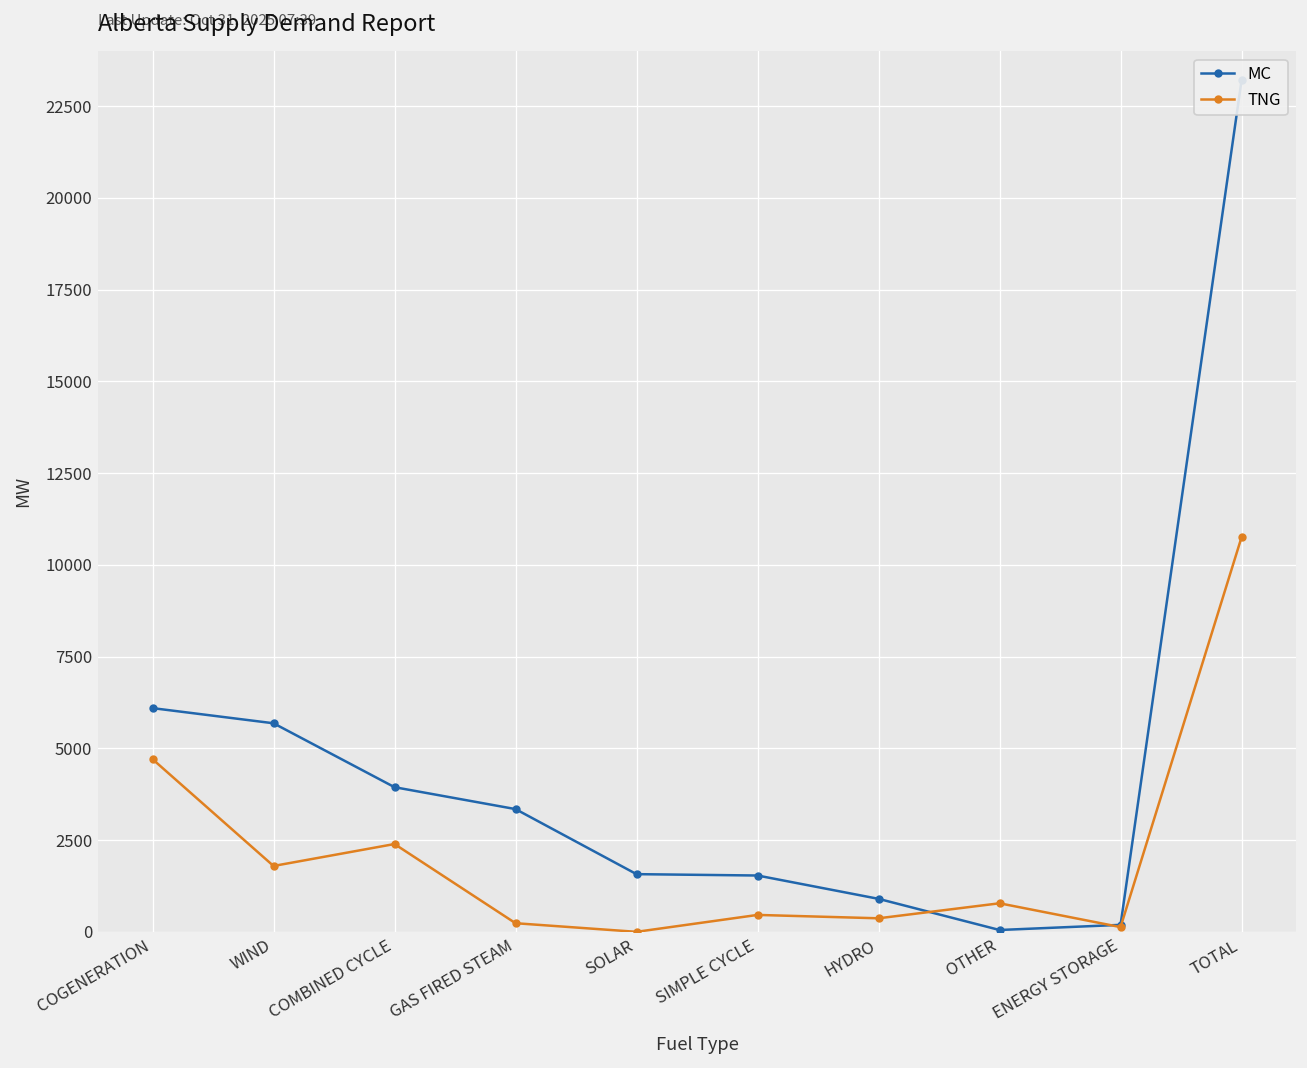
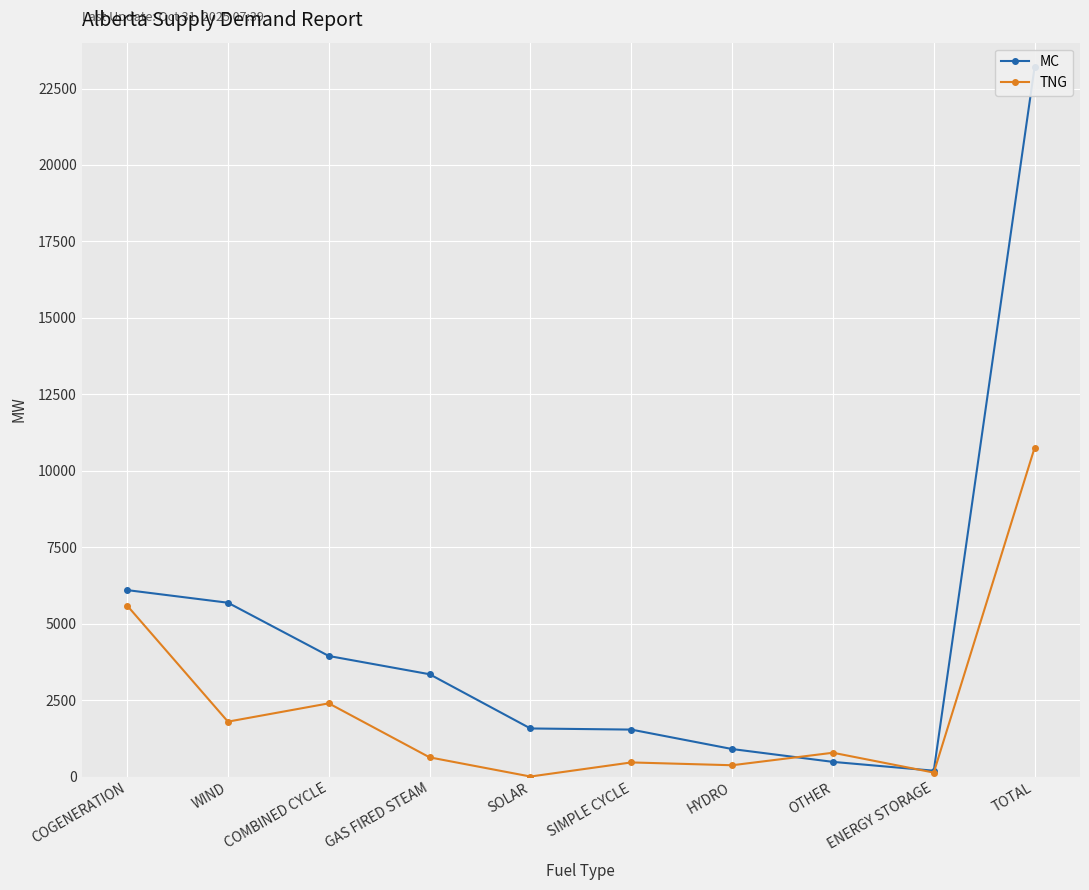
  {
    "MC": {
      "COGENERATION": 6100,
      "WIND": 5700,
      "COMBINED CYCLE": 3900,
      "GAS FIRED STEAM": 3300,
      "SOLAR": 1600,
      "SIMPLE CYCLE": 1500,
      "HYDRO": 900,
-     "OTHER": 100
+     "OTHER": 500
    },
    "TNG": {
-     "COGENERATION": 4700,
+     "COGENERATION": 5600,
      "WIND": 1800,
      "COMBINED CYCLE": 2400,
-     "GAS FIRED STEAM": 200,
+     "GAS FIRED STEAM": 600,
      "SOLAR": 0,
      "SIMPLE CYCLE": 500,
      "HYDRO": 400,
      "OTHER": 800,
      "TOTAL": 10800
    }
  }
